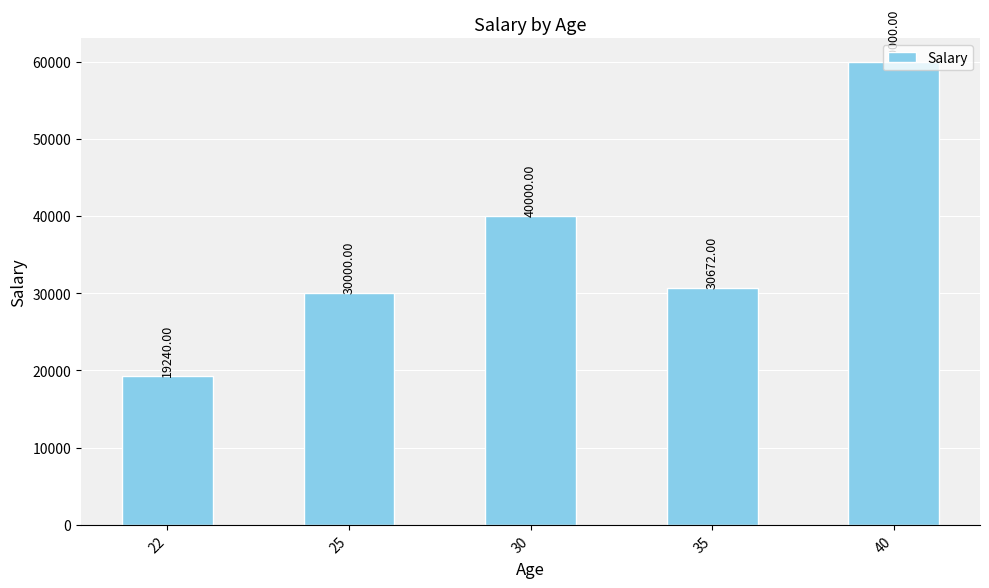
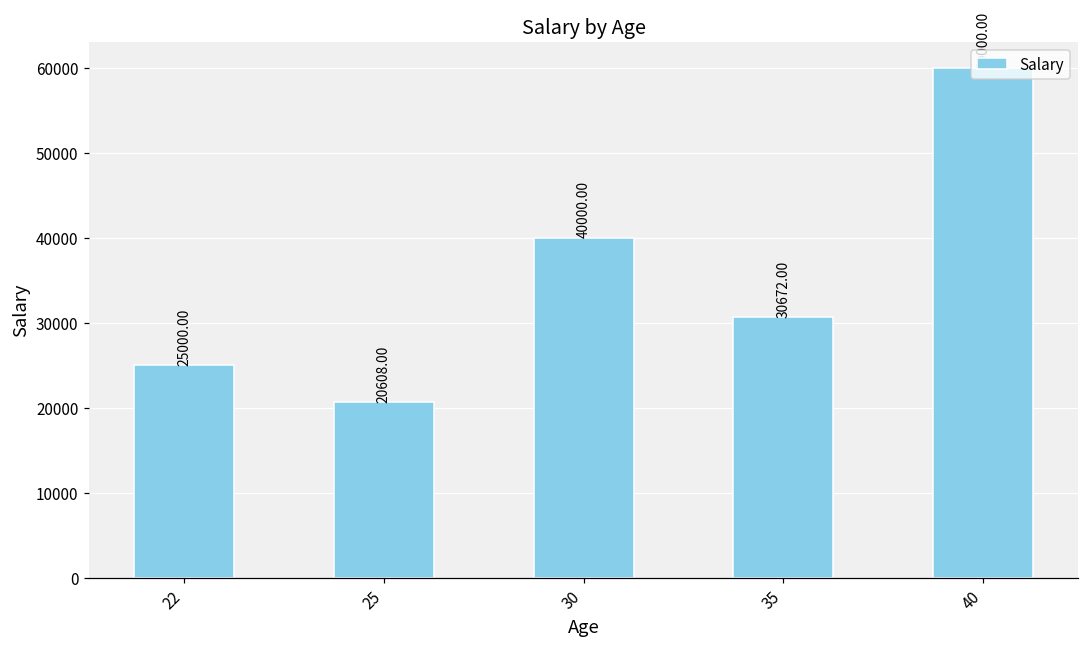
  {
-   "22": 19240.00,
-   "25": 30000.00,
+   "22": 25000.00,
+   "25": 20608.00,
    "30": 40000.00,
    "35": 30672.00
  }
